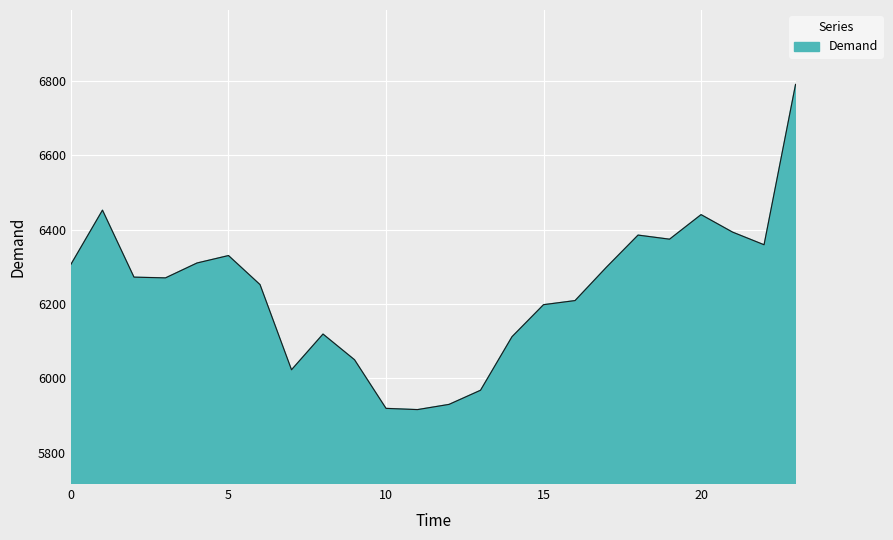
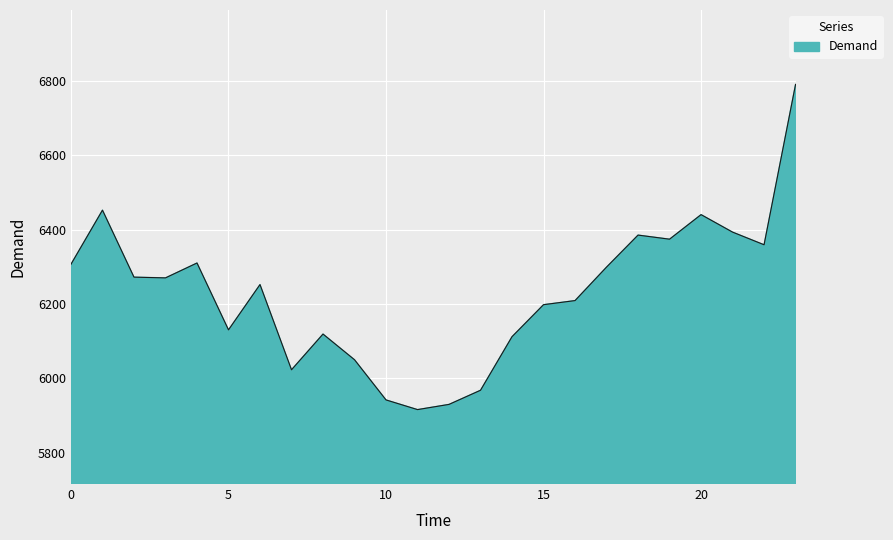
  {
    "0": 6310,
-   "5": 6330,
-   "10": 5920,
+   "5": 6130,
+   "10": 5940,
    "15": 6200,
    "20": 6440
  }
